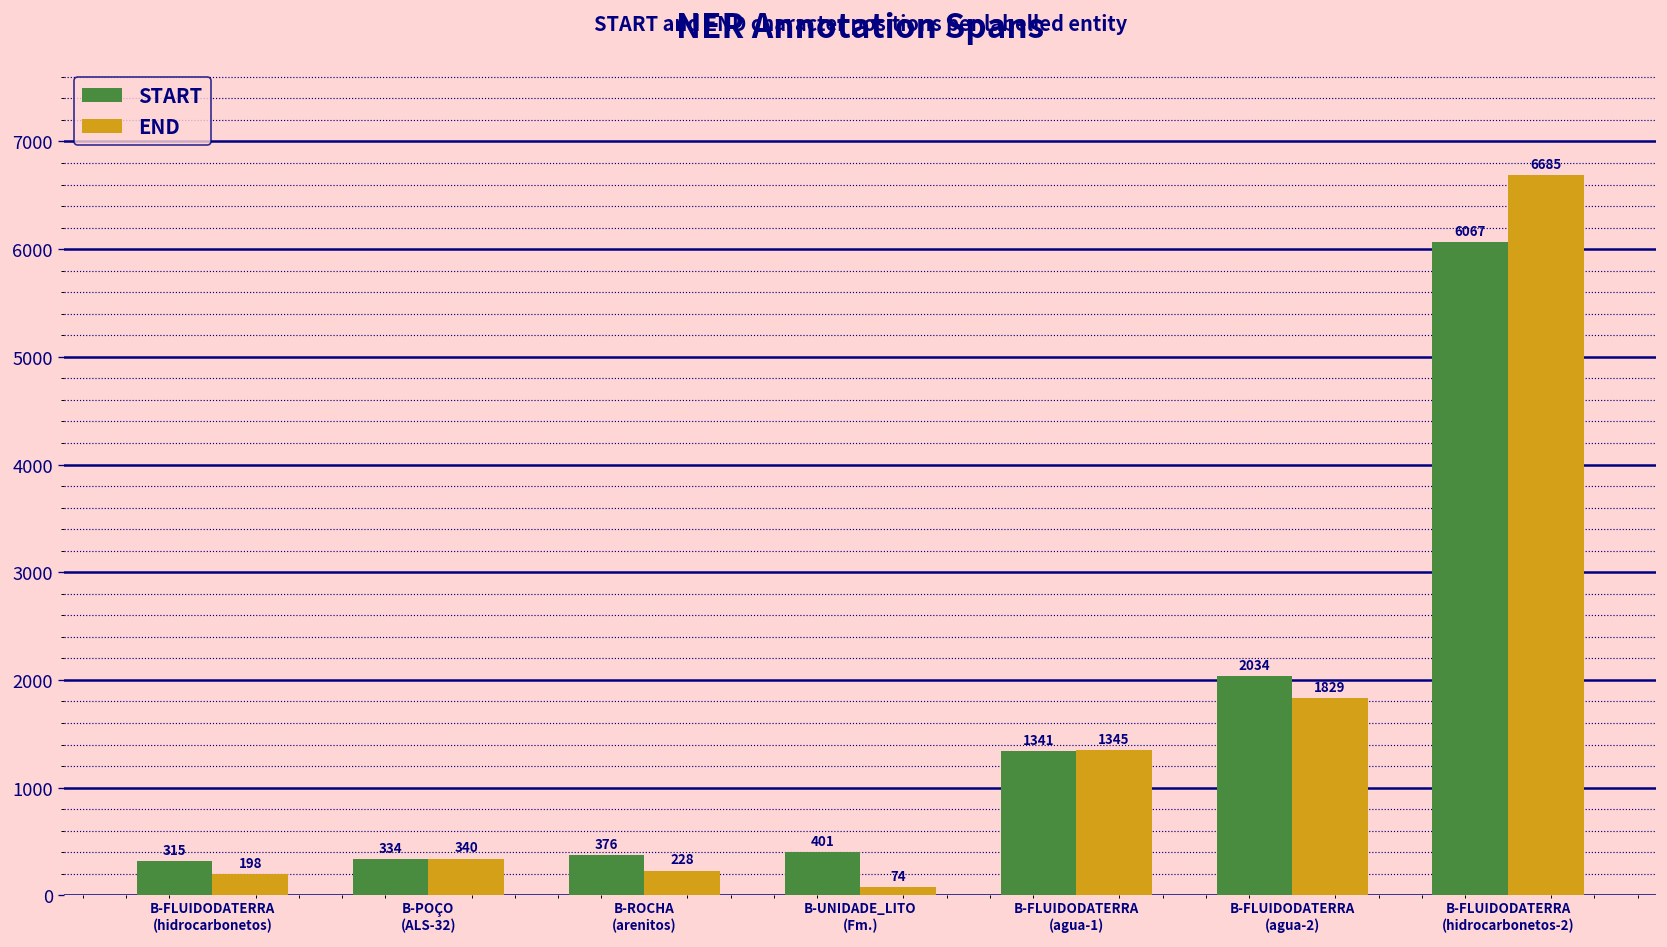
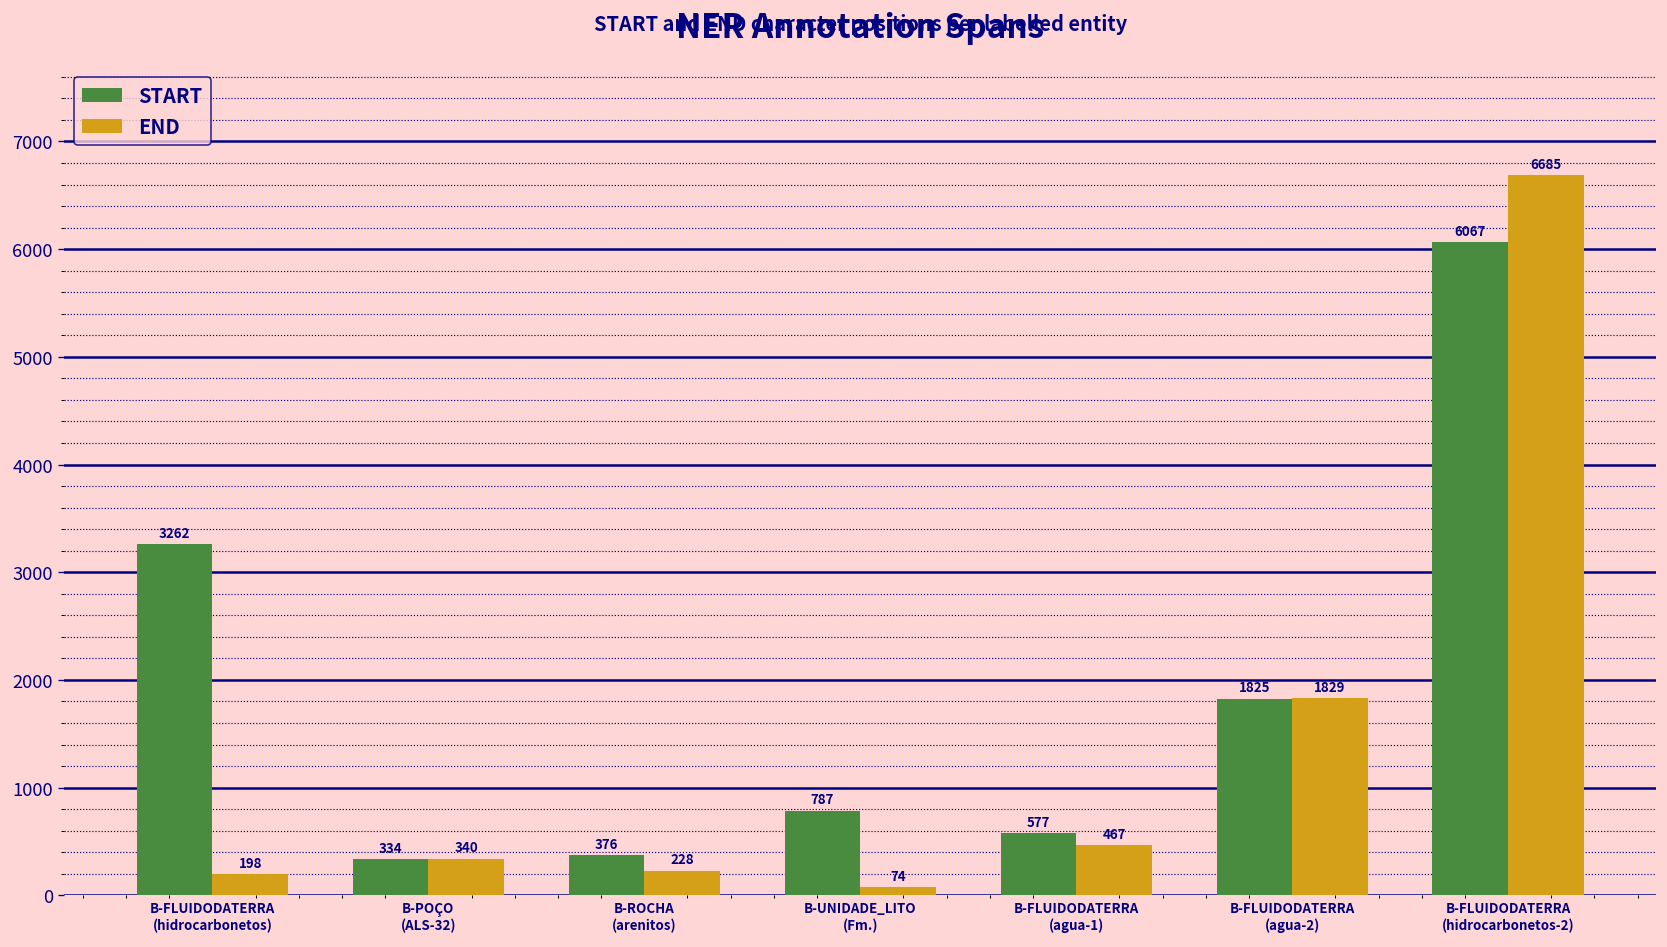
  {
    "START": {
-     "B-FLUIDODATERRA (hidrocarbonetos)": 315,
+     "B-FLUIDODATERRA (hidrocarbonetos)": 3262,
      "B-POÇO (ALS-32)": 334,
      "B-ROCHA (arenitos)": 376,
-     "B-UNIDADE_LITO (Fm.)": 401,
-     "B-FLUIDODATERRA (agua-1)": 1341,
-     "B-FLUIDODATERRA (agua-2)": 2034,
+     "B-UNIDADE_LITO (Fm.)": 787,
+     "B-FLUIDODATERRA (agua-1)": 577,
+     "B-FLUIDODATERRA (agua-2)": 1825,
      "B-FLUIDODATERRA (hidrocarbonetos-2)": 6067
    },
    "END": {
      "B-FLUIDODATERRA (hidrocarbonetos)": 198,
      "B-POÇO (ALS-32)": 340,
      "B-ROCHA (arenitos)": 228,
      "B-UNIDADE_LITO (Fm.)": 74,
-     "B-FLUIDODATERRA (agua-1)": 1345,
+     "B-FLUIDODATERRA (agua-1)": 467,
      "B-FLUIDODATERRA (agua-2)": 1829,
      "B-FLUIDODATERRA (hidrocarbonetos-2)": 6685
    }
  }
